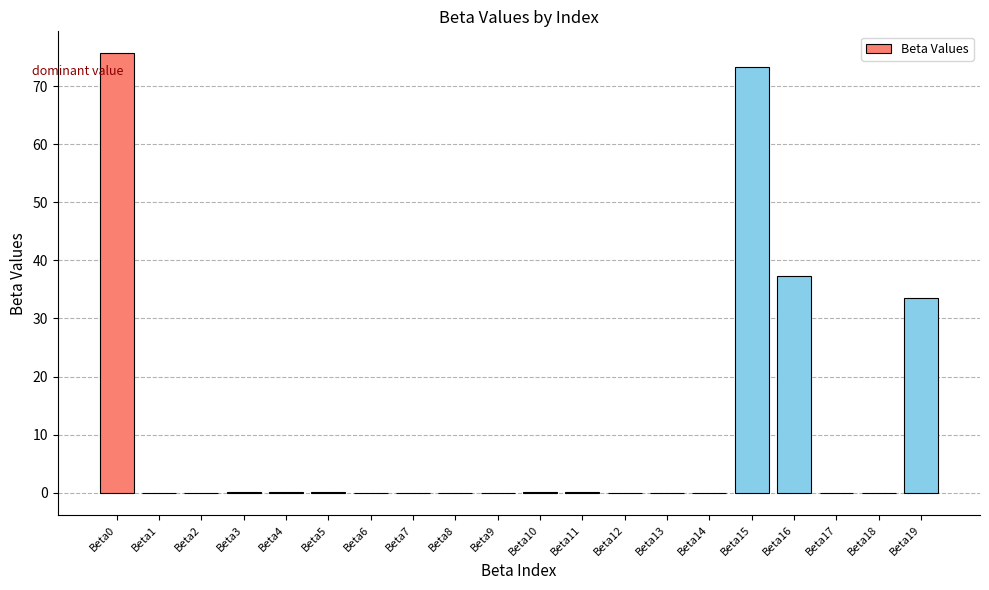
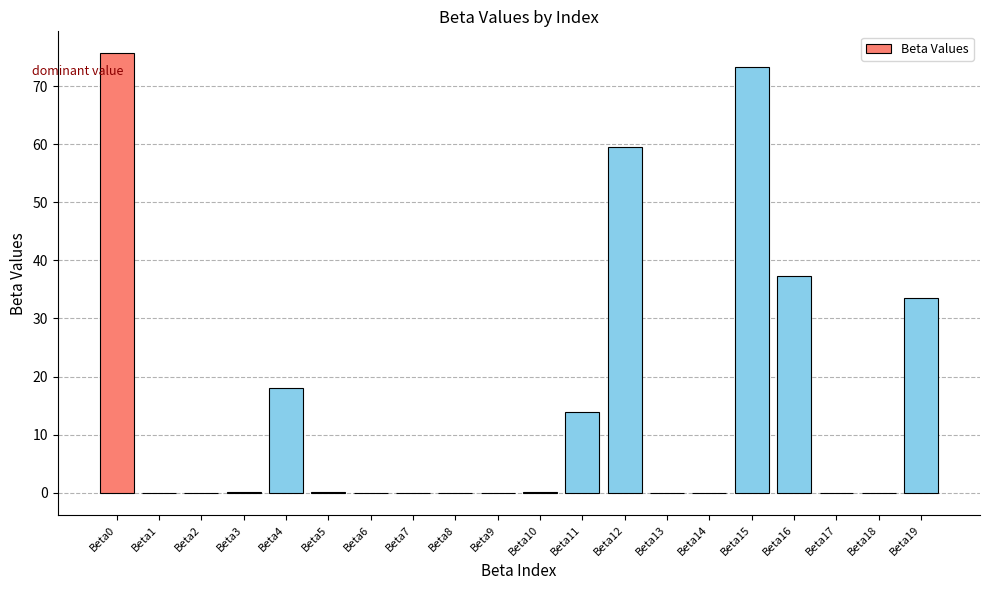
  {
    "Beta0": 76,
-   "Beta4": 0,
-   "Beta11": 0,
-   "Beta12": 0,
+   "Beta4": 18,
+   "Beta11": 14,
+   "Beta12": 59,
    "Beta15": 73,
    "Beta16": 37,
    "Beta19": 34
  }
